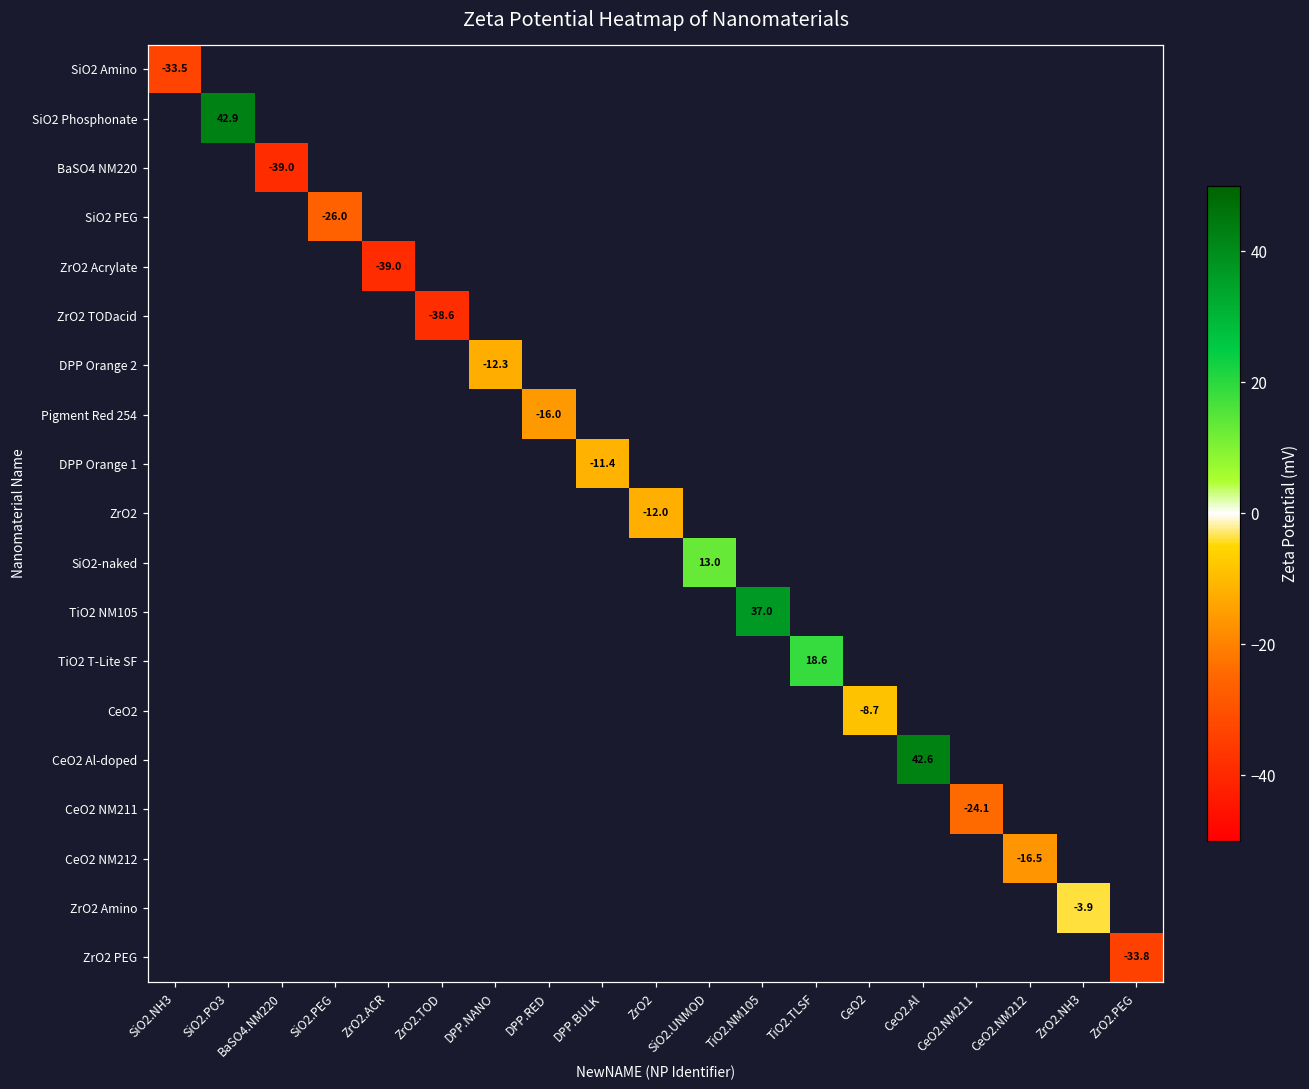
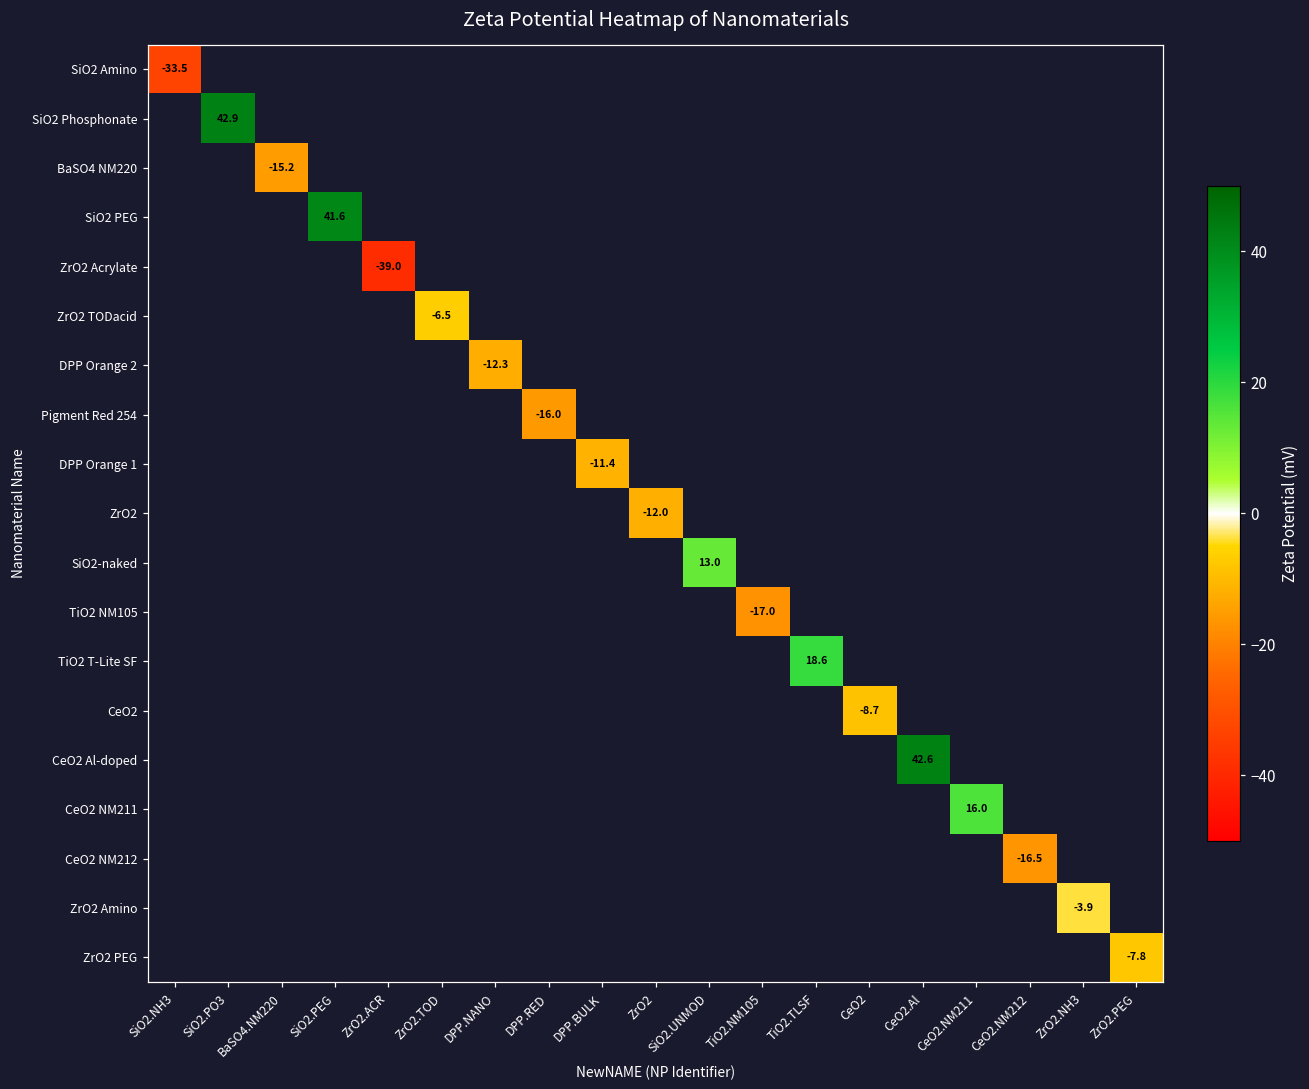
  {
    "SiO2 Amino": {
      "SiO2.NH3": -33.5
    },
    "SiO2 Phosphonate": {
      "SiO2.PO3": 42.9
    },
    "BaSO4 NM220": {
-     "BaSO4.NM220": -39.0
+     "BaSO4.NM220": -15.2
    },
    "SiO2 PEG": {
-     "SiO2.PEG": -26.0
+     "SiO2.PEG": 41.6
    },
    "ZrO2 Acrylate": {
      "ZrO2.ACR": -39.0
    },
    "ZrO2 TODacid": {
-     "ZrO2.TOD": -38.6
+     "ZrO2.TOD": -6.5
    },
    "DPP Orange 2": {
      "DPP.NANO": -12.3
    },
    "Pigment Red 254": {
      "DPP.RED": -16.0
    },
    "DPP Orange 1": {
      "DPP.BULK": -11.4
    },
    "ZrO2": {
      "ZrO2": -12.0
    },
    "SiO2-naked": {
      "SiO2.UNMOD": 13.0
    },
    "TiO2 NM105": {
-     "TiO2.NM105": 37.0
+     "TiO2.NM105": -17.0
    },
    "TiO2 T-Lite SF": {
      "TiO2.TLSF": 18.6
    },
    "CeO2": {
      "CeO2": -8.7
    },
    "CeO2 Al-doped": {
      "CeO2.Al": 42.6
    },
    "CeO2 NM211": {
-     "CeO2.NM211": -24.1
+     "CeO2.NM211": 16.0
    },
    "CeO2 NM212": {
      "CeO2.NM212": -16.5
    },
    "ZrO2 Amino": {
      "ZrO2.NH3": -3.9
    },
    "ZrO2 PEG": {
-     "ZrO2.PEG": -33.8
+     "ZrO2.PEG": -7.8
    }
  }
